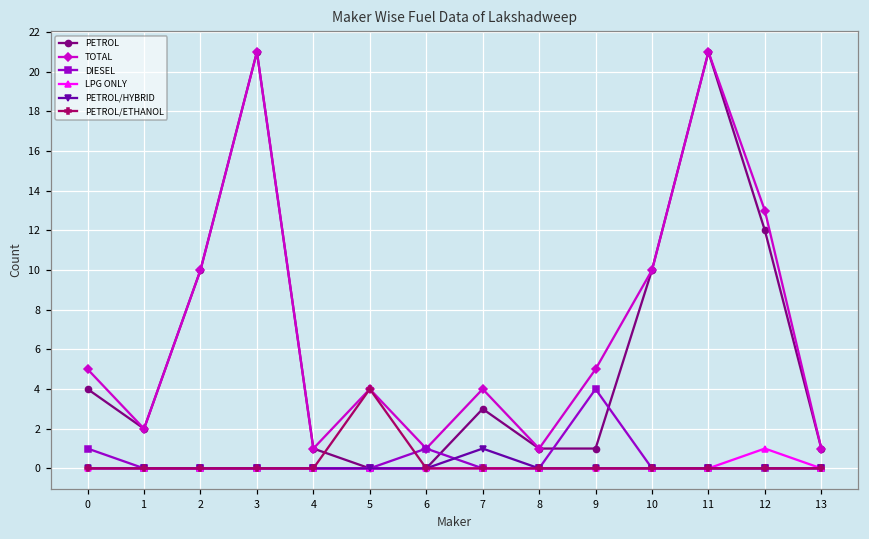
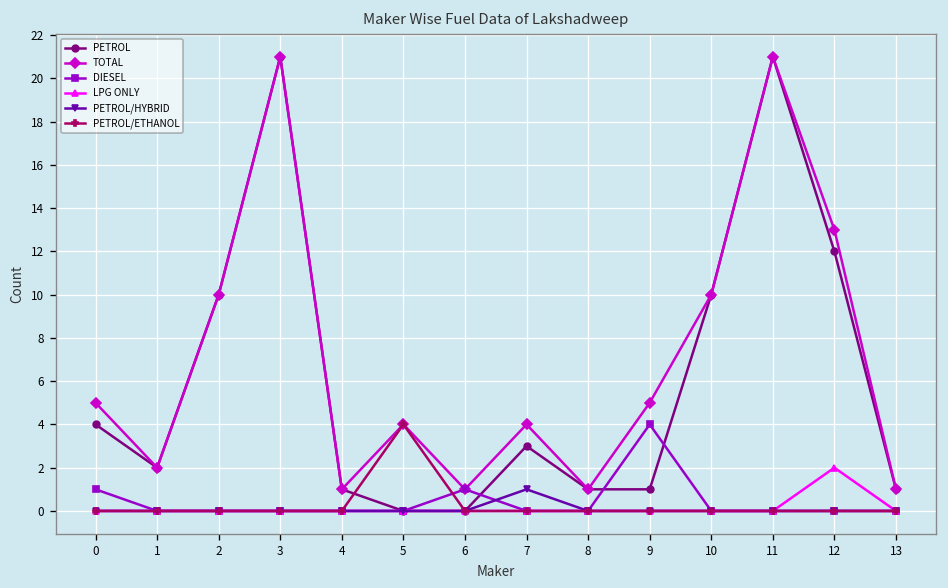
  {
    "LPG ONLY": {
-     "12": 1
+     "12": 2
    }
  }
